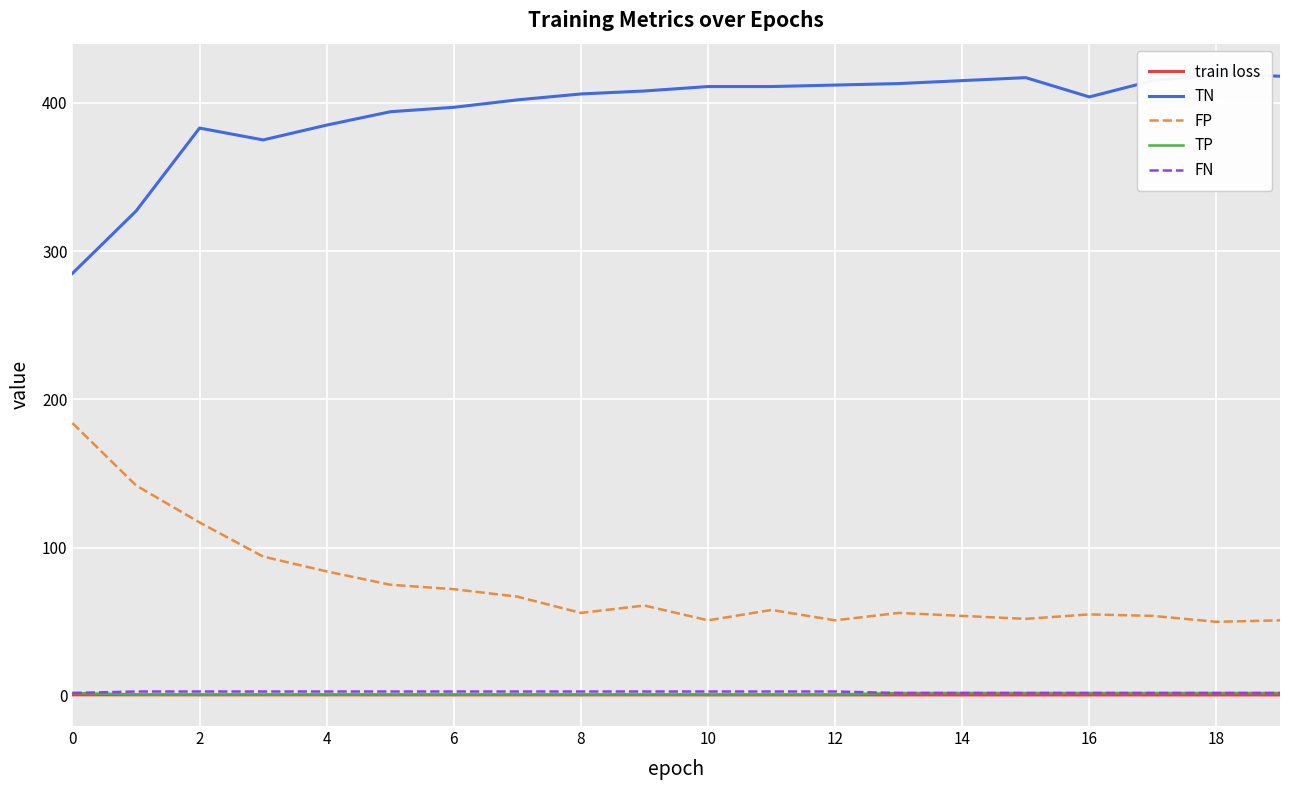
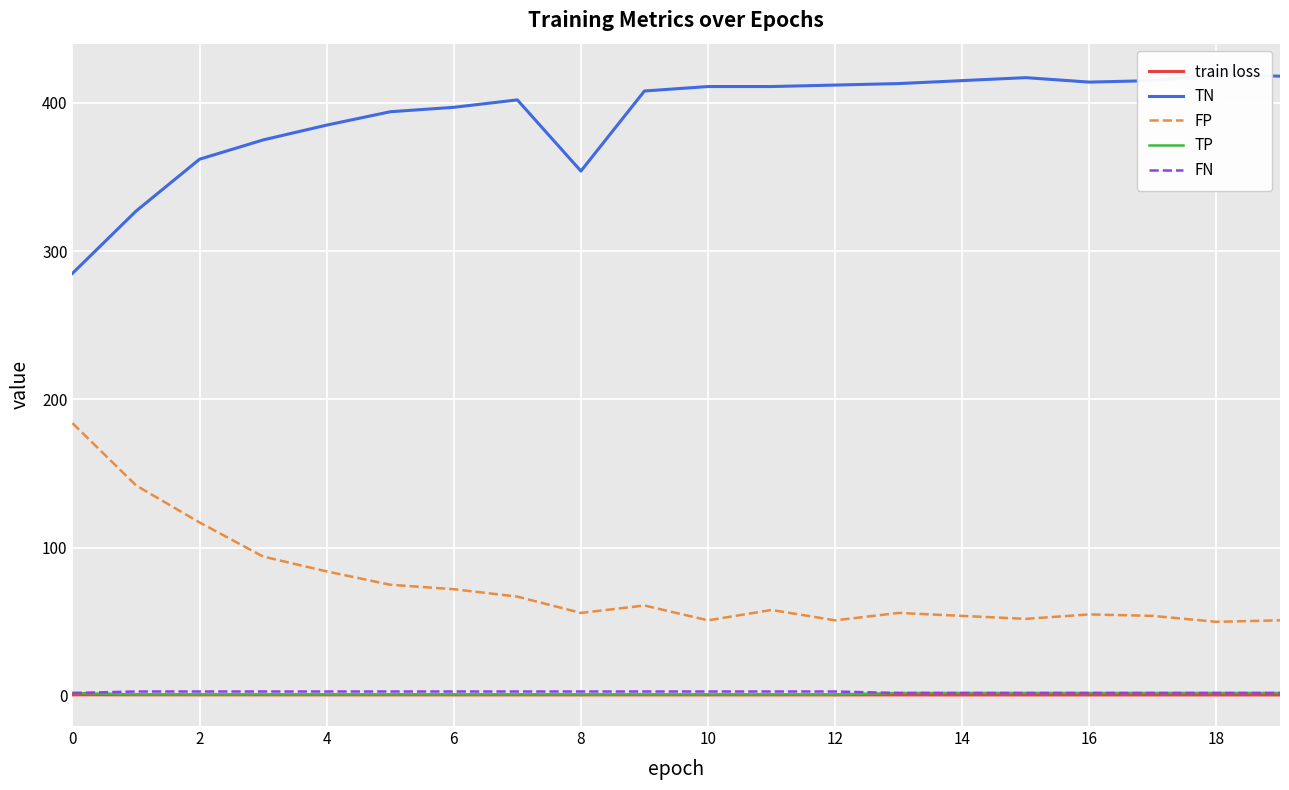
  {
    "TN": {
      "0": 285,
-     "2": 383,
+     "2": 362,
      "4": 385,
      "6": 397,
-     "8": 406,
+     "8": 354,
      "10": 411,
      "12": 412,
      "14": 415,
-     "16": 404
+     "16": 414
    },
    "FP": {
      "0": 184,
      "2": 117,
      "4": 84,
      "6": 72,
      "8": 56,
      "10": 51,
      "12": 51,
      "14": 54,
      "16": 55,
      "18": 50
    },
    "FN": {
      "2": 3,
      "4": 3,
      "6": 3,
      "8": 3,
      "10": 3,
      "12": 3
    }
  }
